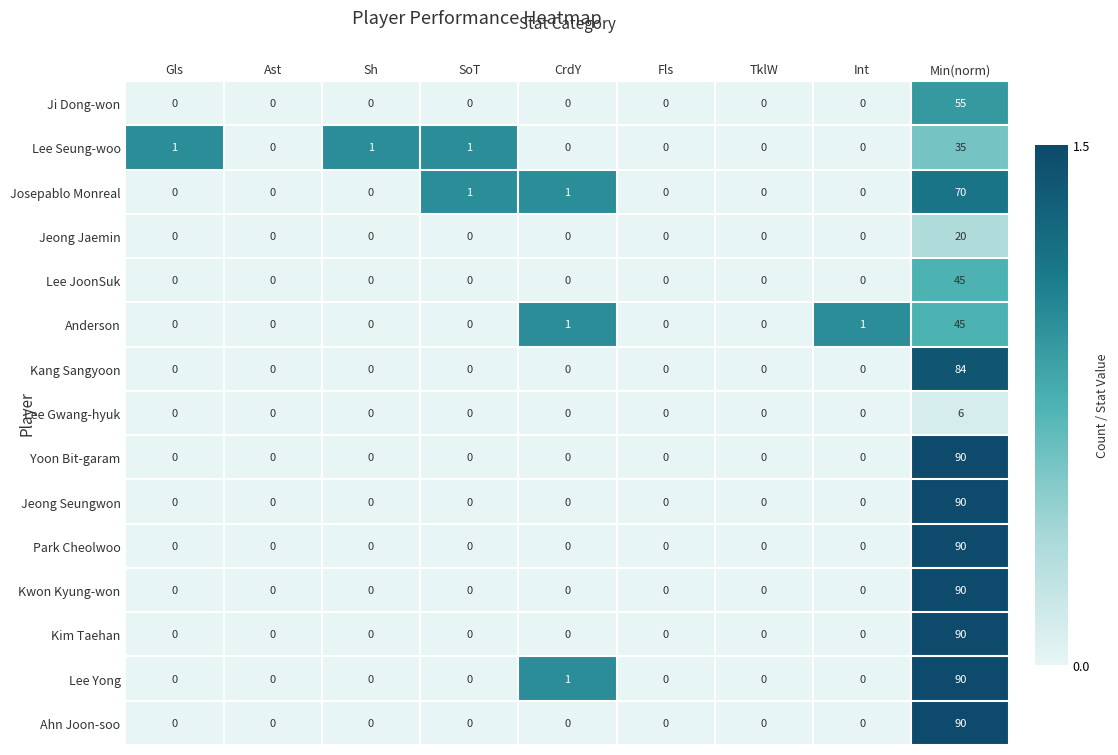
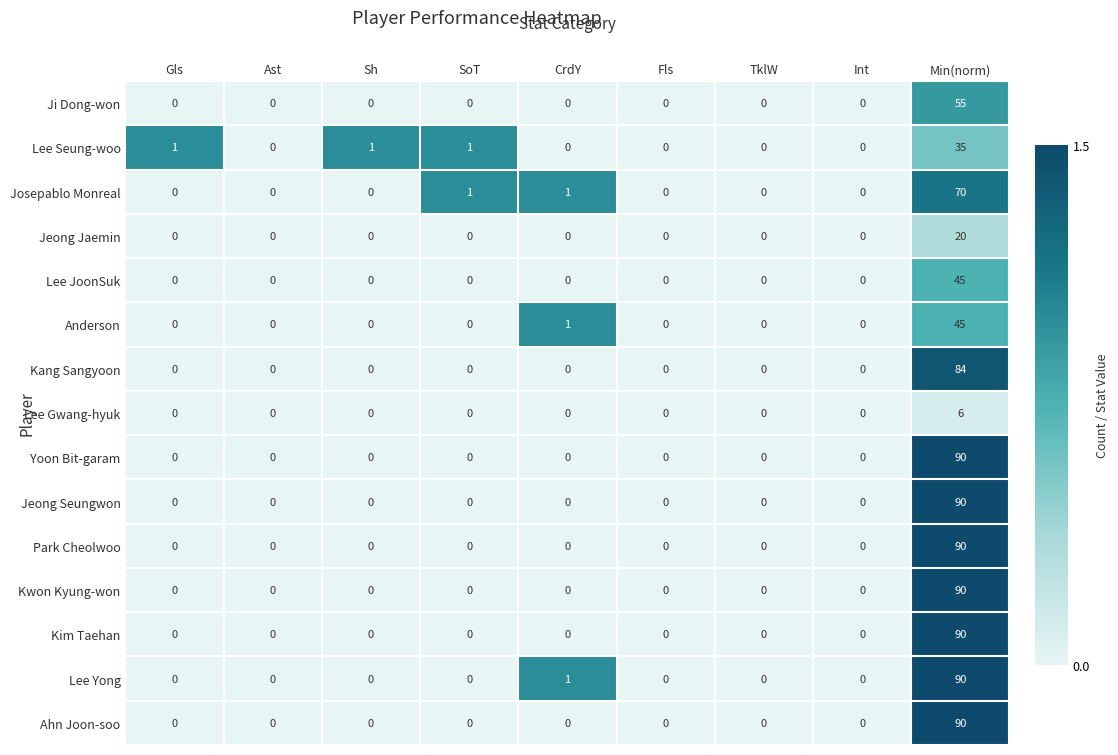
  {
    "Ji Dong-won": {
      "Gls": 0,
      "Ast": 0,
      "Sh": 0,
      "SoT": 0,
      "CrdY": 0,
      "Fls": 0,
      "TklW": 0,
      "Int": 0,
      "Min(norm)": 55
    },
    "Lee Seung-woo": {
      "Gls": 1,
      "Ast": 0,
      "Sh": 1,
      "SoT": 1,
      "CrdY": 0,
      "Fls": 0,
      "TklW": 0,
      "Int": 0,
      "Min(norm)": 35
    },
    "Josepablo Monreal": {
      "Gls": 0,
      "Ast": 0,
      "Sh": 0,
      "SoT": 1,
      "CrdY": 1,
      "Fls": 0,
      "TklW": 0,
      "Int": 0,
      "Min(norm)": 70
    },
    "Jeong Jaemin": {
      "Gls": 0,
      "Ast": 0,
      "Sh": 0,
      "SoT": 0,
      "CrdY": 0,
      "Fls": 0,
      "TklW": 0,
      "Int": 0,
      "Min(norm)": 20
    },
    "Lee JoonSuk": {
      "Gls": 0,
      "Ast": 0,
      "Sh": 0,
      "SoT": 0,
      "CrdY": 0,
      "Fls": 0,
      "TklW": 0,
      "Int": 0,
      "Min(norm)": 45
    },
    "Anderson": {
      "Gls": 0,
      "Ast": 0,
      "Sh": 0,
      "SoT": 0,
      "CrdY": 1,
      "Fls": 0,
      "TklW": 0,
-     "Int": 1,
+     "Int": 0,
      "Min(norm)": 45
    },
    "Kang Sangyoon": {
      "Gls": 0,
      "Ast": 0,
      "Sh": 0,
      "SoT": 0,
      "CrdY": 0,
      "Fls": 0,
      "TklW": 0,
      "Int": 0,
      "Min(norm)": 84
    },
    "Lee Gwang-hyuk": {
      "Gls": 0,
      "Ast": 0,
      "Sh": 0,
      "SoT": 0,
      "CrdY": 0,
      "Fls": 0,
      "TklW": 0,
      "Int": 0,
      "Min(norm)": 6
    },
    "Yoon Bit-garam": {
      "Gls": 0,
      "Ast": 0,
      "Sh": 0,
      "SoT": 0,
      "CrdY": 0,
      "Fls": 0,
      "TklW": 0,
      "Int": 0,
      "Min(norm)": 90
    },
    "Jeong Seungwon": {
      "Gls": 0,
      "Ast": 0,
      "Sh": 0,
      "SoT": 0,
      "CrdY": 0,
      "Fls": 0,
      "TklW": 0,
      "Int": 0,
      "Min(norm)": 90
    },
    "Park Cheolwoo": {
      "Gls": 0,
      "Ast": 0,
      "Sh": 0,
      "SoT": 0,
      "CrdY": 0,
      "Fls": 0,
      "TklW": 0,
      "Int": 0,
      "Min(norm)": 90
    },
    "Kwon Kyung-won": {
      "Gls": 0,
      "Ast": 0,
      "Sh": 0,
      "SoT": 0,
      "CrdY": 0,
      "Fls": 0,
      "TklW": 0,
      "Int": 0,
      "Min(norm)": 90
    },
    "Kim Taehan": {
      "Gls": 0,
      "Ast": 0,
      "Sh": 0,
      "SoT": 0,
      "CrdY": 0,
      "Fls": 0,
      "TklW": 0,
      "Int": 0,
      "Min(norm)": 90
    },
    "Lee Yong": {
      "Gls": 0,
      "Ast": 0,
      "Sh": 0,
      "SoT": 0,
      "CrdY": 1,
      "Fls": 0,
      "TklW": 0,
      "Int": 0,
      "Min(norm)": 90
    },
    "Ahn Joon-soo": {
      "Gls": 0,
      "Ast": 0,
      "Sh": 0,
      "SoT": 0,
      "CrdY": 0,
      "Fls": 0,
      "TklW": 0,
      "Int": 0,
      "Min(norm)": 90
    }
  }
